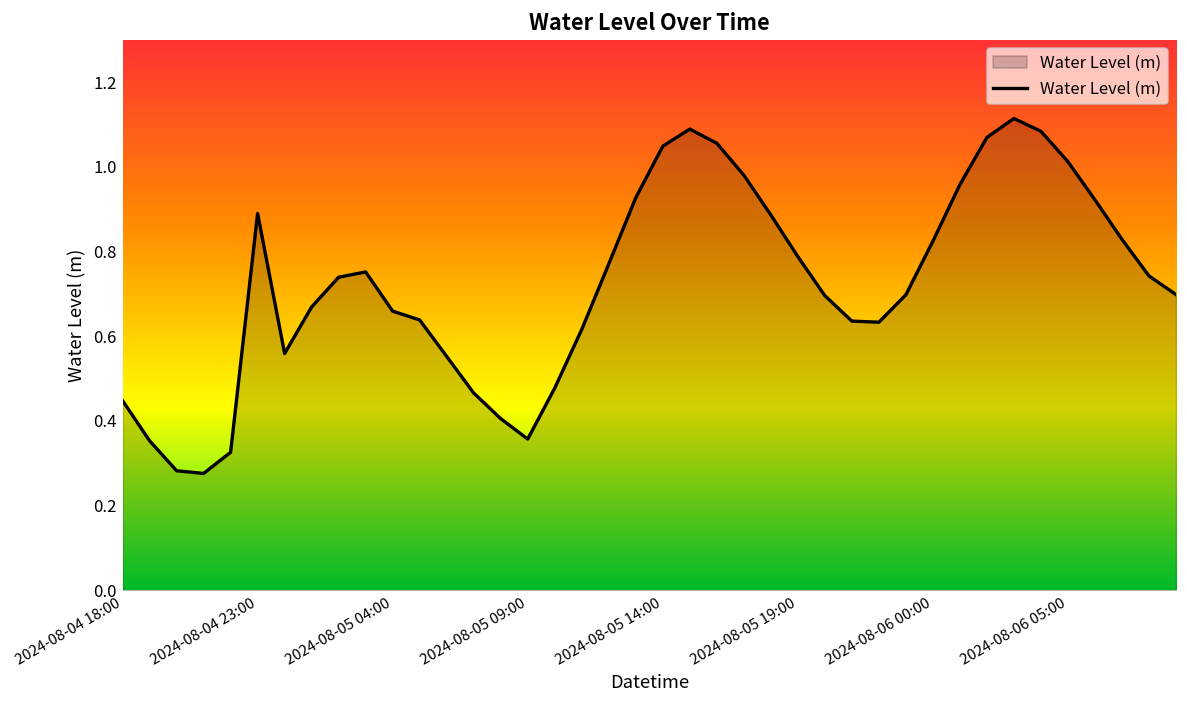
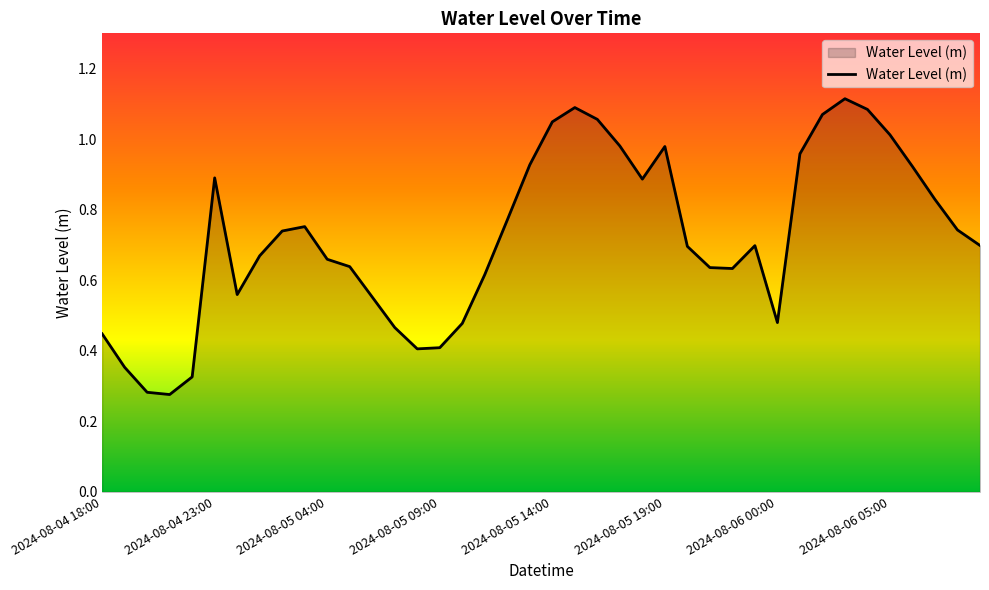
  {
    "2024-08-04 18:00": 0.45,
    "2024-08-04 23:00": 0.89,
    "2024-08-05 04:00": 0.66,
-   "2024-08-05 09:00": 0.36,
+   "2024-08-05 09:00": 0.41,
    "2024-08-05 14:00": 1.05,
-   "2024-08-05 19:00": 0.79,
-   "2024-08-06 00:00": 0.82,
+   "2024-08-05 19:00": 0.98,
+   "2024-08-06 00:00": 0.48,
    "2024-08-06 05:00": 1.01
  }
